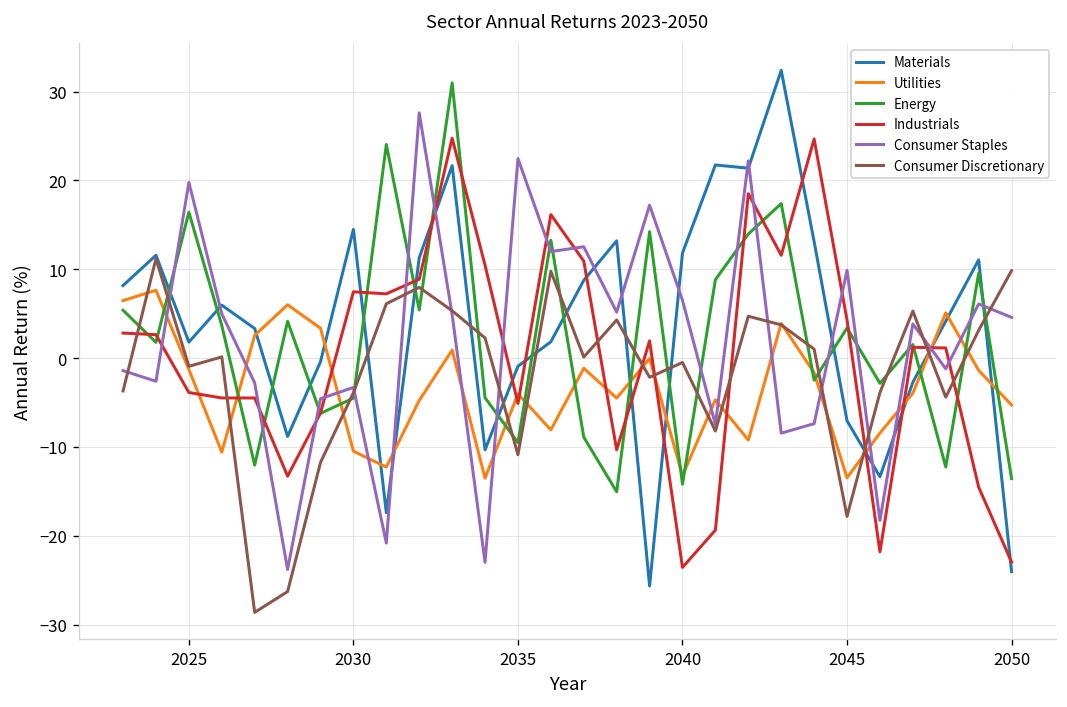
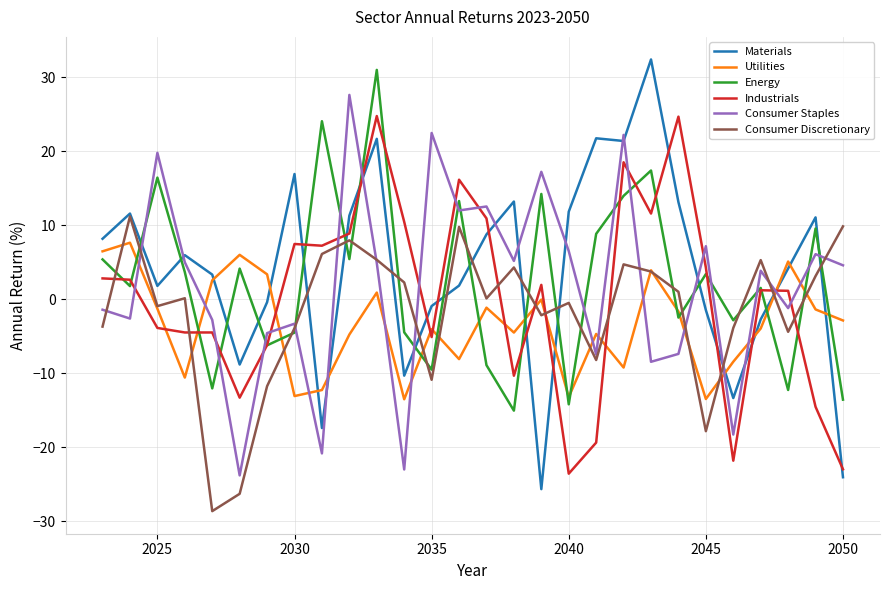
  {
    "Materials": {
      "2025": 2,
-     "2030": 14,
+     "2030": 17,
      "2035": -1,
      "2040": 12,
-     "2045": -7,
+     "2045": -1,
      "2050": -24
    },
    "Utilities": {
      "2025": -1,
-     "2030": -10,
+     "2030": -13,
      "2035": -4,
      "2040": -13,
      "2045": -13,
-     "2050": -5
+     "2050": -3
    },
    "Energy": {
      "2025": 16,
      "2030": -5,
      "2035": -10,
      "2040": -14,
      "2045": 3,
      "2050": -14
    },
    "Industrials": {
      "2025": -4,
      "2030": 7,
      "2035": -5,
      "2040": -24,
      "2045": 4,
      "2050": -23
    },
    "Consumer Staples": {
      "2025": 20,
      "2030": -3,
      "2035": 22,
      "2040": 7,
-     "2045": 10,
+     "2045": 7,
      "2050": 5
    },
    "Consumer Discretionary": {
      "2025": -1,
      "2030": -4,
      "2035": -11,
      "2040": 0,
      "2045": -18,
      "2050": 10
    }
  }
